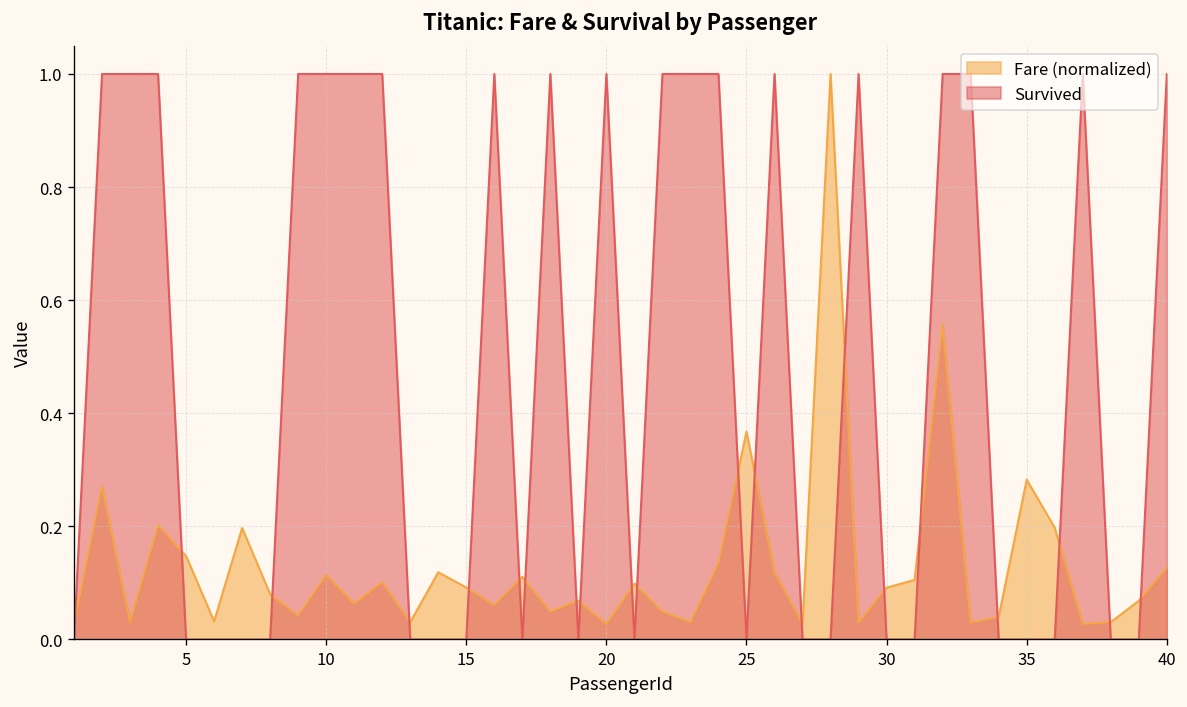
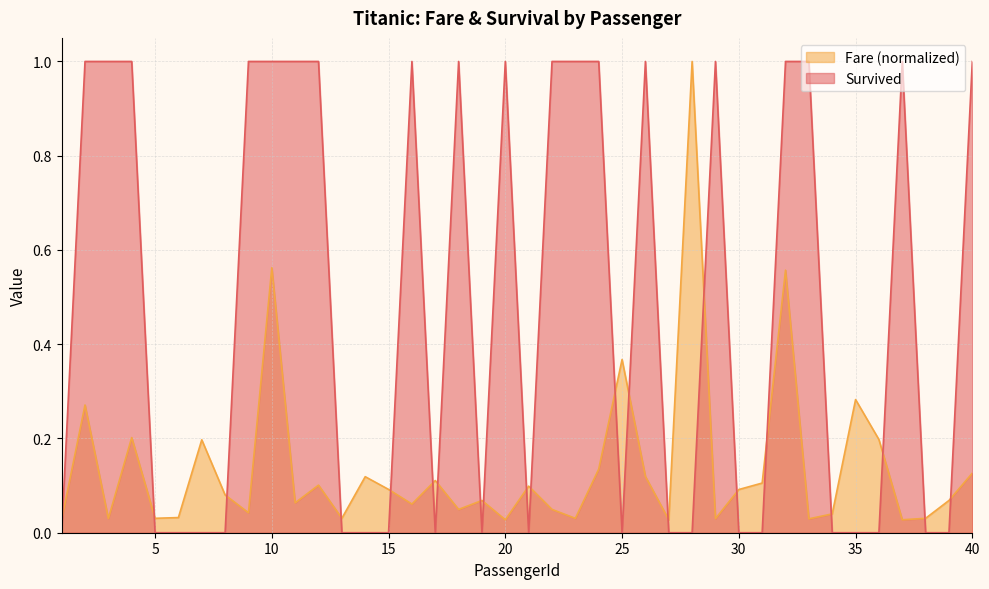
  {
    "Fare (normalized)": {
-     "5": 0.15,
-     "10": 0.11,
+     "5": 0.03,
+     "10": 0.56,
      "15": 0.09,
      "20": 0.03,
      "25": 0.37,
      "30": 0.09,
      "35": 0.28,
      "40": 0.13
    },
    "Survived": {
      "5": 0.00,
      "10": 1.00,
      "15": 0.00,
      "20": 1.00,
      "25": 0.00,
      "30": 0.00,
      "35": 0.00,
      "40": 1.00
    }
  }
